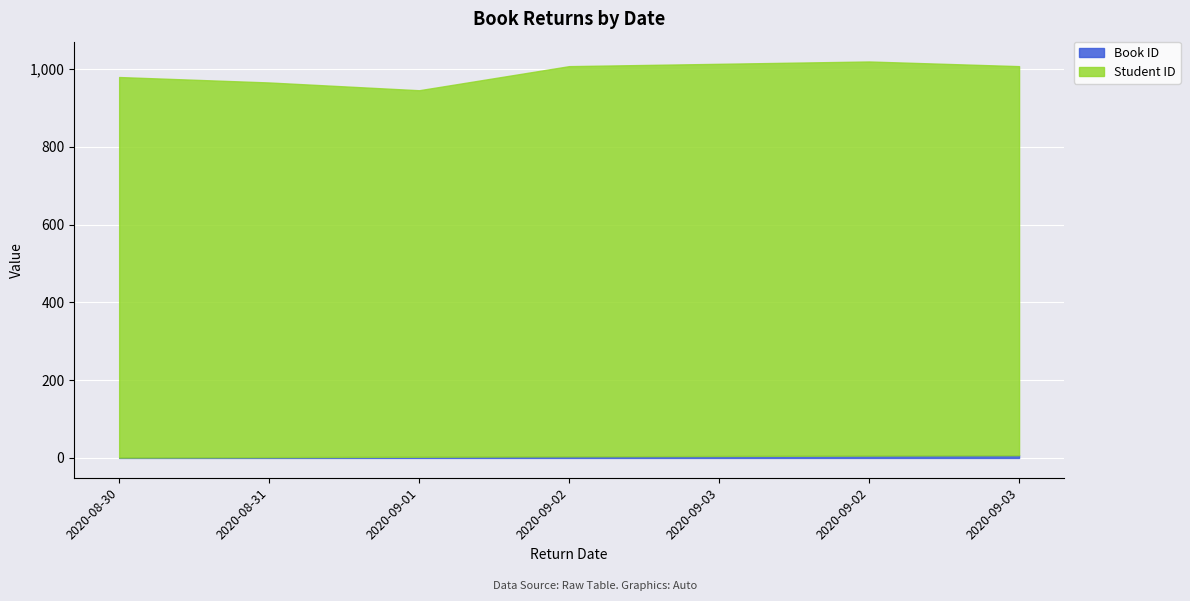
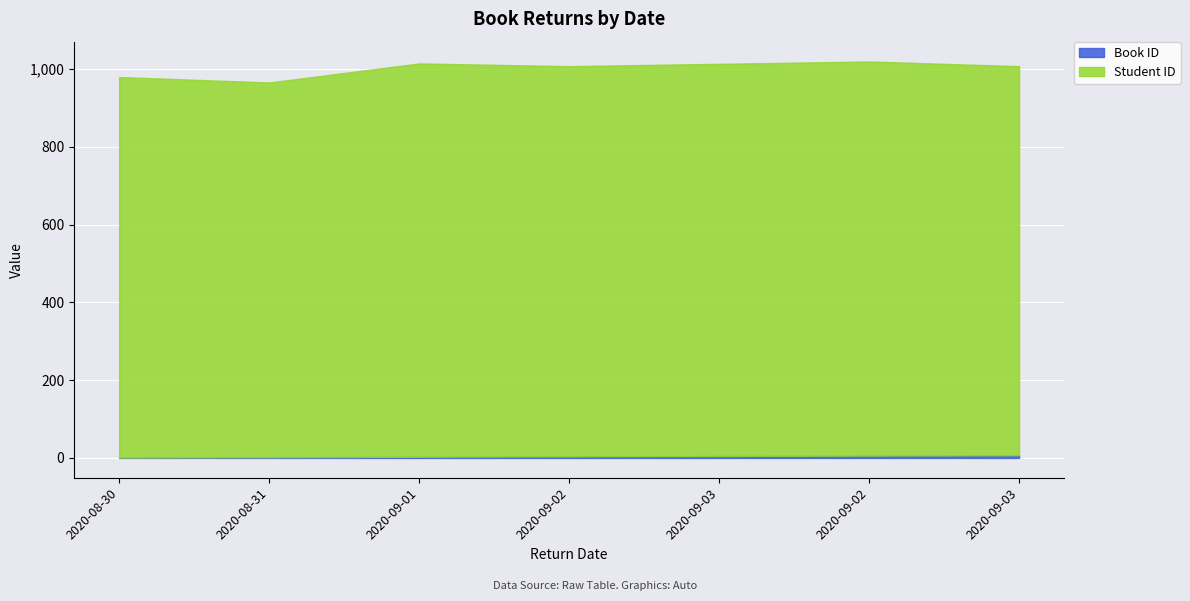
  {
    "Student ID": {
      "2020-08-30": "980",
      "2020-08-31": "960",
-     "2020-09-01": "940"
+     "2020-09-01": "1,010"
    }
  }
